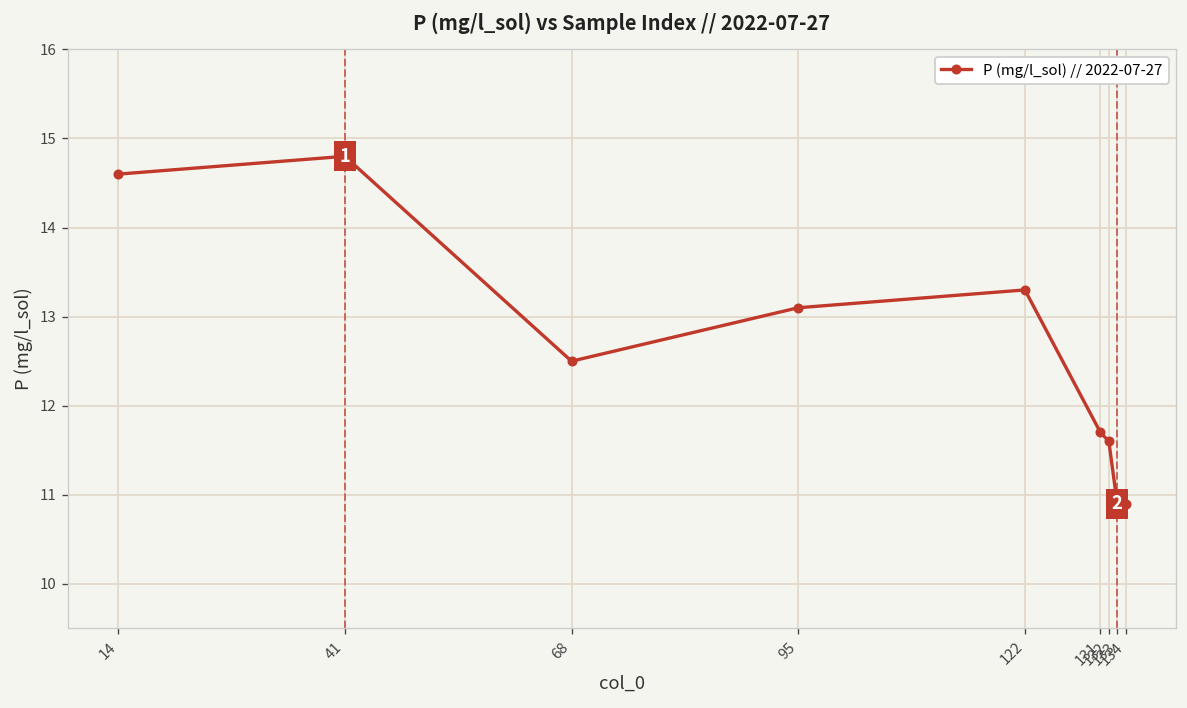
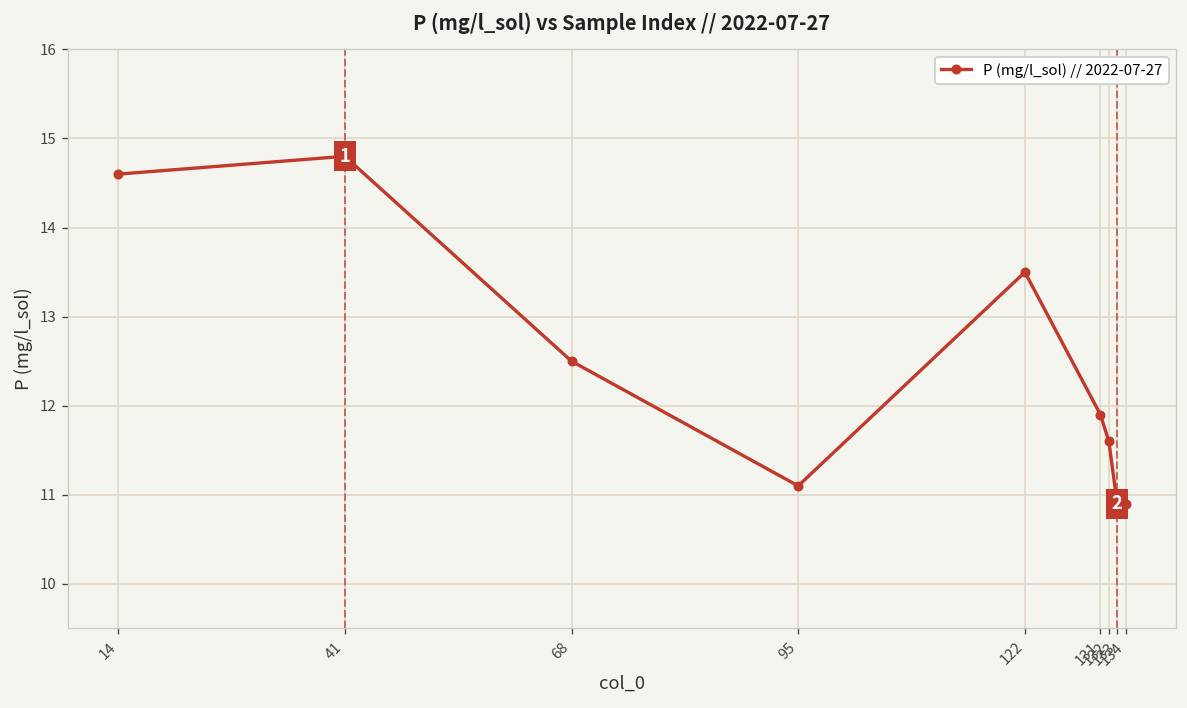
  {
    "14": 14.6,
    "68": 12.5,
-   "95": 13.1,
-   "122": 13.3,
-   "131": 11.7,
+   "95": 11.1,
+   "122": 13.5,
+   "131": 11.9,
    "132": 11.6
  }
